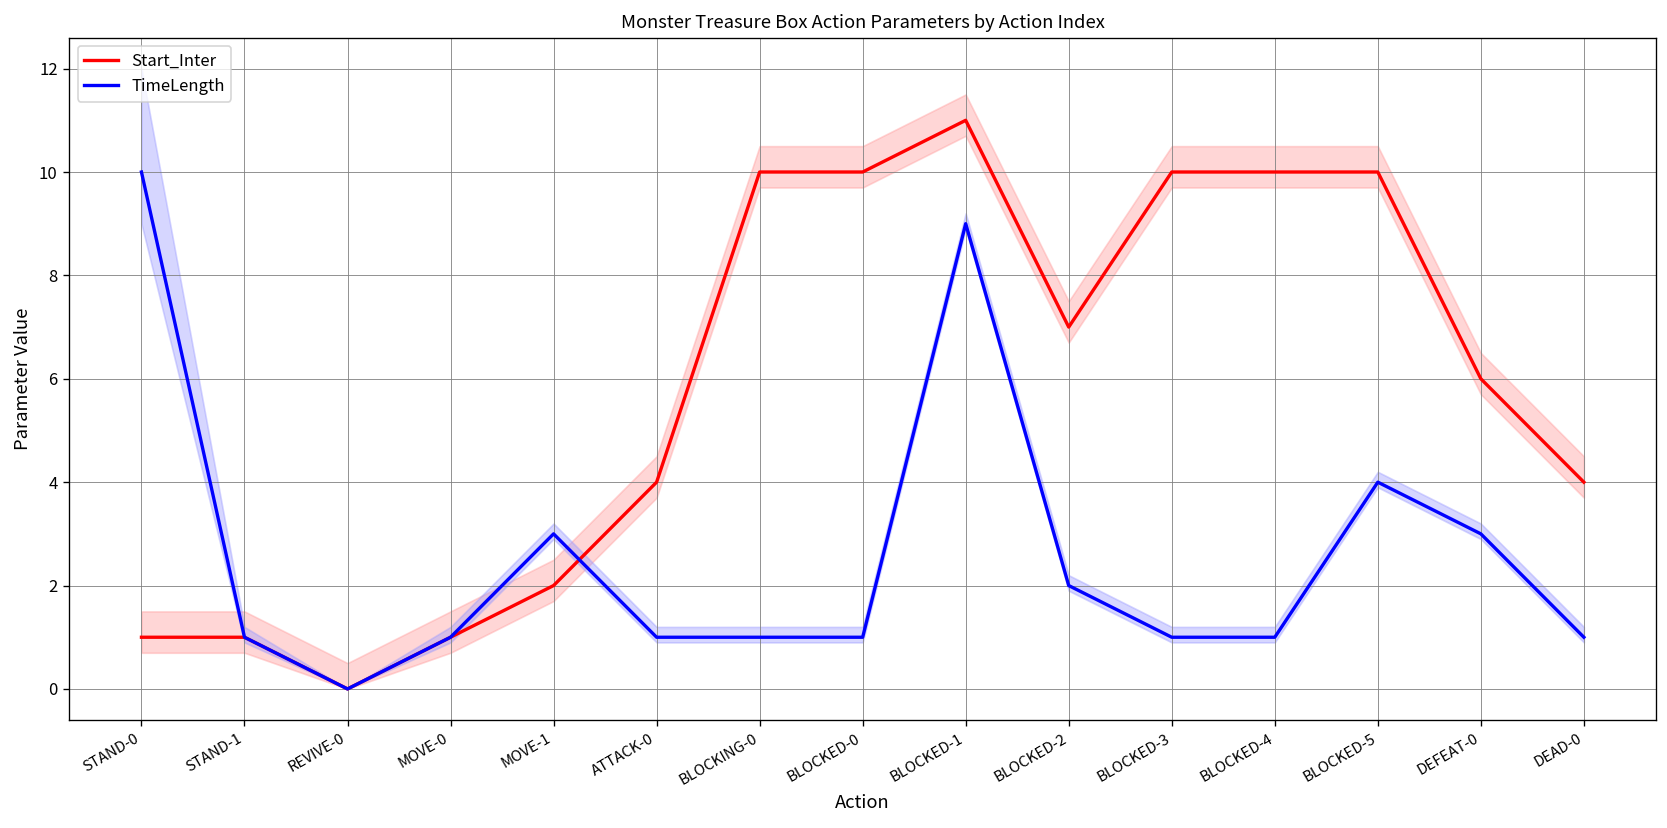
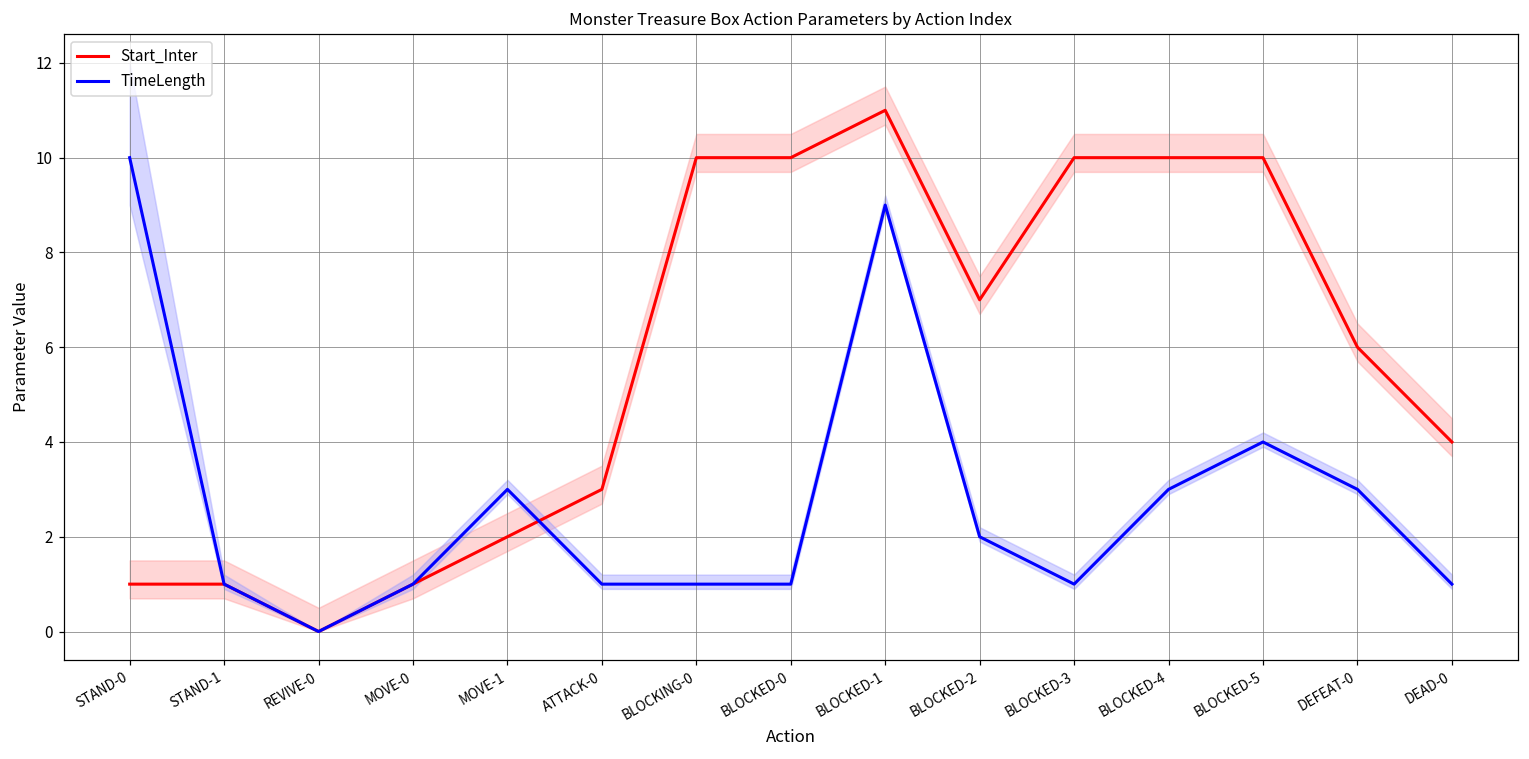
  {
    "Start_Inter": {
      "STAND-0": 1,
      "MOVE-1": 2,
-     "ATTACK-0": 4,
+     "ATTACK-0": 3,
      "BLOCKING-0": 10,
      "BLOCKED-0": 10,
      "BLOCKED-1": 11,
      "BLOCKED-2": 7,
      "BLOCKED-3": 10,
      "BLOCKED-4": 10,
      "BLOCKED-5": 10,
      "DEFEAT-0": 6,
      "DEAD-0": 4
    },
    "TimeLength": {
      "STAND-0": 10,
      "MOVE-1": 3,
      "ATTACK-0": 1,
      "BLOCKING-0": 1,
      "BLOCKED-0": 1,
      "BLOCKED-1": 9,
      "BLOCKED-2": 2,
      "BLOCKED-3": 1,
-     "BLOCKED-4": 1,
+     "BLOCKED-4": 3,
      "BLOCKED-5": 4,
      "DEFEAT-0": 3,
      "DEAD-0": 1
    }
  }
